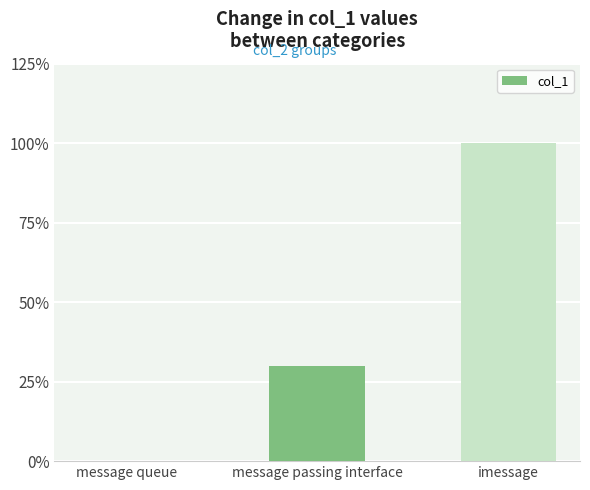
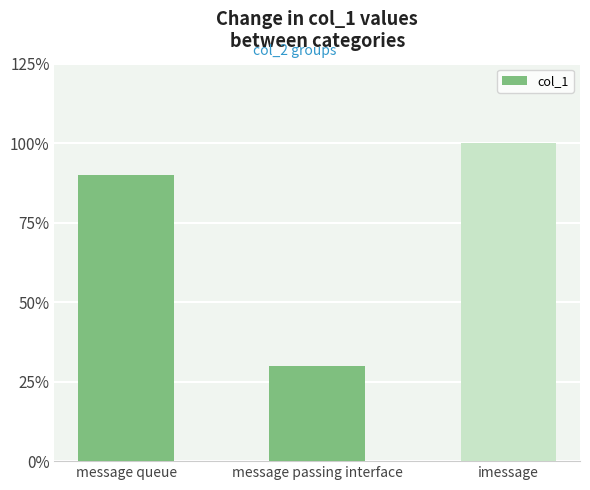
  {
-   "message queue": "0%",
+   "message queue": "90%",
    "message passing interface": "30%",
    "imessage": "100%"
  }
